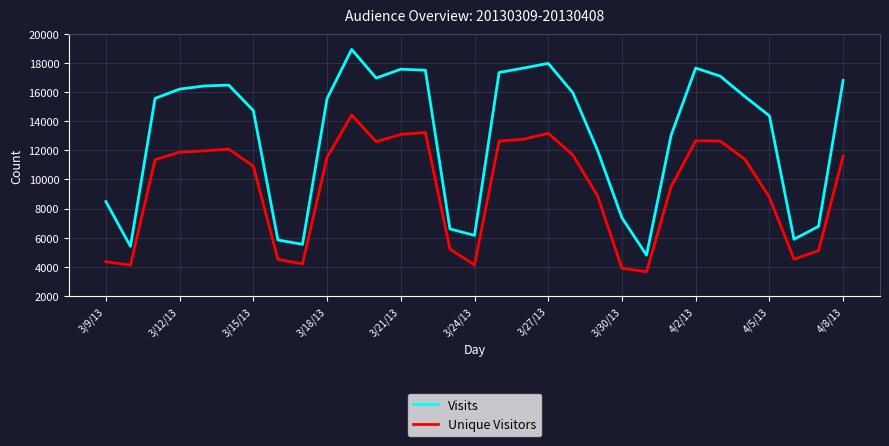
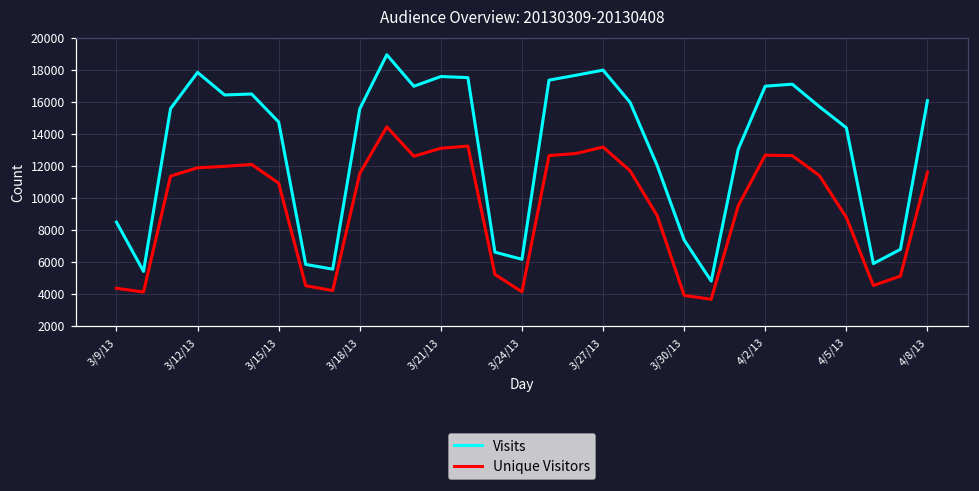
  {
    "Visits": {
      "3/9/13": 8500,
-     "3/12/13": 16200,
+     "3/12/13": 17800,
      "3/15/13": 14700,
      "3/18/13": 15600,
      "3/21/13": 17600,
      "3/24/13": 6200,
      "3/27/13": 18000,
      "3/30/13": 7400,
-     "4/2/13": 17700,
+     "4/2/13": 17000,
      "4/5/13": 14400,
-     "4/8/13": 16800
+     "4/8/13": 16100
    },
    "Unique Visitors": {
      "3/9/13": 4300,
      "3/12/13": 11900,
      "3/15/13": 10900,
      "3/18/13": 11500,
      "3/21/13": 13100,
      "3/24/13": 4100,
      "3/27/13": 13200,
      "3/30/13": 3900,
      "4/2/13": 12700,
      "4/5/13": 8800,
      "4/8/13": 11600
    }
  }
